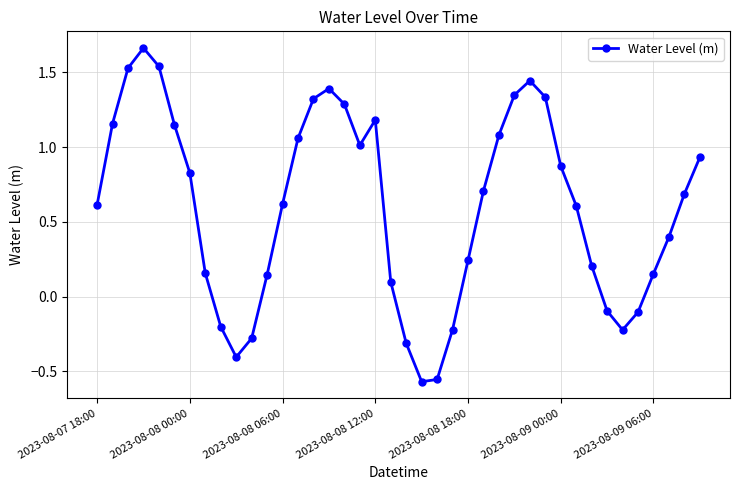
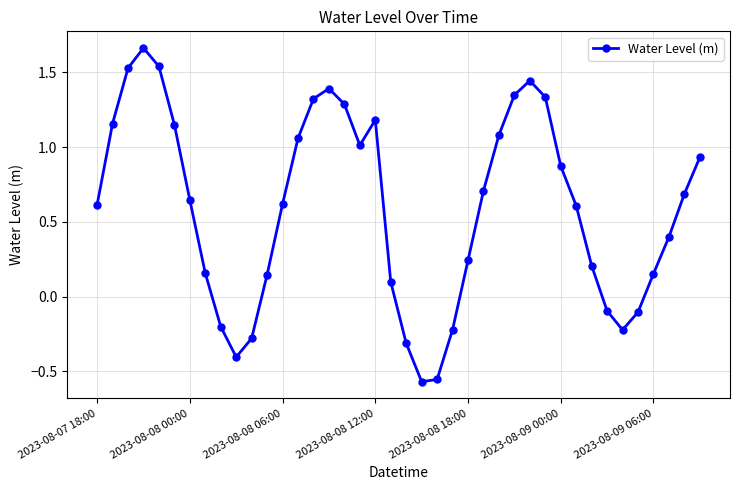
  {
    "2023-08-07 18:00": 0.61,
-   "2023-08-08 00:00": 0.83,
+   "2023-08-08 00:00": 0.65,
    "2023-08-08 06:00": 0.62,
    "2023-08-08 12:00": 1.18,
    "2023-08-08 18:00": 0.24,
    "2023-08-09 00:00": 0.87,
    "2023-08-09 06:00": 0.15
  }
